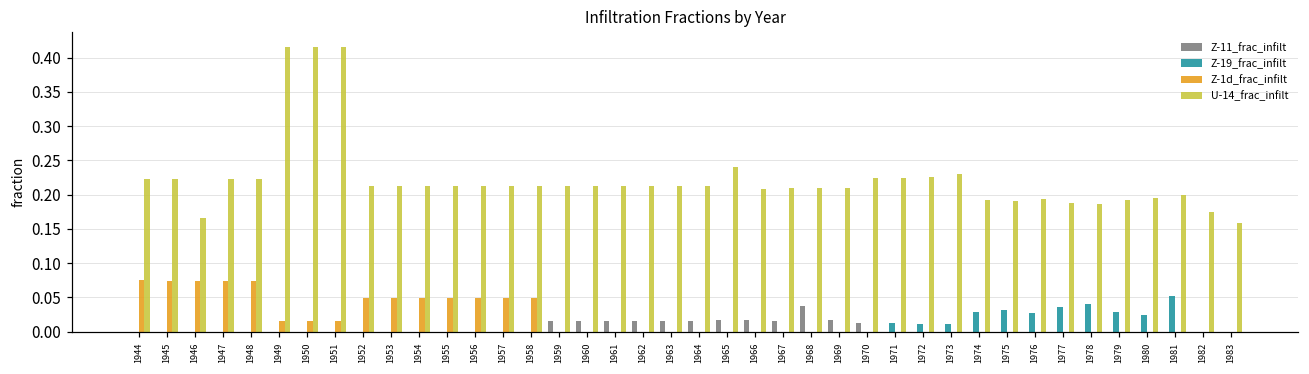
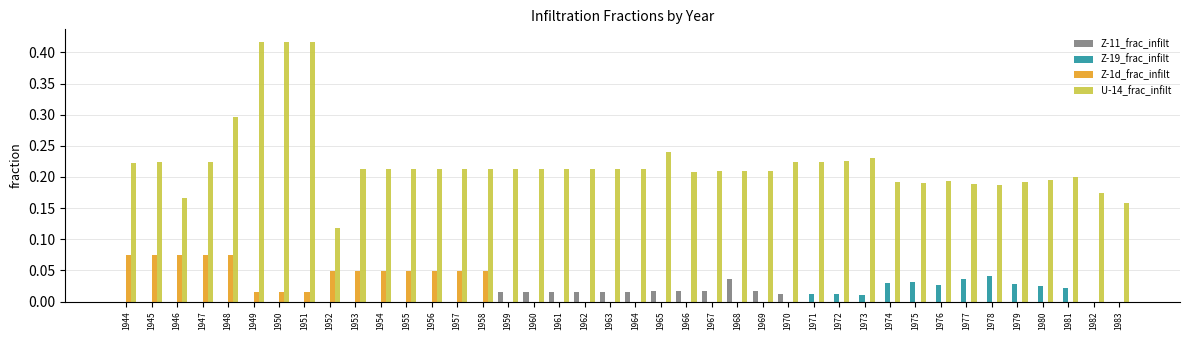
  {
    "Z-11_frac_infilt": {
      "1944": 0.00,
      "1945": 0.00,
      "1946": 0.00,
      "1947": 0.00,
      "1948": 0.00,
      "1949": 0.00,
      "1950": 0.00,
      "1951": 0.00,
      "1952": 0.00,
      "1953": 0.00,
      "1954": 0.00,
      "1955": 0.00,
      "1956": 0.00,
      "1957": 0.00,
      "1958": 0.00,
      "1959": 0.02,
      "1960": 0.02,
      "1961": 0.02,
      "1962": 0.02,
      "1963": 0.02,
      "1964": 0.02,
      "1965": 0.02,
      "1966": 0.02,
      "1967": 0.02,
      "1968": 0.04,
      "1969": 0.02,
      "1970": 0.01,
      "1971": 0.00,
      "1972": 0.00,
      "1973": 0.00,
      "1974": 0.00,
      "1975": 0.00,
      "1976": 0.00,
      "1977": 0.00,
      "1978": 0.00,
      "1979": 0.00,
      "1980": 0.00,
      "1981": 0.00,
      "1982": 0.00,
      "1983": 0.00
    },
    "Z-19_frac_infilt": {
      "1944": 0.00,
      "1945": 0.00,
      "1946": 0.00,
      "1947": 0.00,
      "1948": 0.00,
      "1949": 0.00,
      "1950": 0.00,
      "1951": 0.00,
      "1952": 0.00,
      "1953": 0.00,
      "1954": 0.00,
      "1955": 0.00,
      "1956": 0.00,
      "1957": 0.00,
      "1958": 0.00,
      "1959": 0.00,
      "1960": 0.00,
      "1961": 0.00,
      "1962": 0.00,
      "1963": 0.00,
      "1964": 0.00,
      "1965": 0.00,
      "1966": 0.00,
      "1967": 0.00,
      "1968": 0.00,
      "1969": 0.00,
      "1970": 0.00,
      "1971": 0.01,
      "1972": 0.01,
      "1973": 0.01,
      "1974": 0.03,
      "1975": 0.03,
      "1976": 0.03,
      "1977": 0.04,
      "1978": 0.04,
      "1979": 0.03,
      "1980": 0.02,
-     "1981": 0.05,
+     "1981": 0.02,
      "1982": 0.00,
      "1983": 0.00
    },
    "Z-1d_frac_infilt": {
      "1944": 0.07,
      "1945": 0.07,
      "1946": 0.07,
      "1947": 0.07,
      "1948": 0.07,
      "1949": 0.02,
      "1950": 0.02,
      "1951": 0.02,
      "1952": 0.05,
      "1953": 0.05,
      "1954": 0.05,
      "1955": 0.05,
      "1956": 0.05,
      "1957": 0.05,
      "1958": 0.05,
      "1959": 0.00,
      "1960": 0.00,
      "1961": 0.00,
      "1962": 0.00,
      "1963": 0.00,
      "1964": 0.00,
      "1965": 0.00,
      "1966": 0.00,
      "1967": 0.00,
      "1968": 0.00,
      "1969": 0.00,
      "1970": 0.00,
      "1971": 0.00,
      "1972": 0.00,
      "1973": 0.00,
      "1974": 0.00,
      "1975": 0.00,
      "1976": 0.00,
      "1977": 0.00,
      "1978": 0.00,
      "1979": 0.00,
      "1980": 0.00,
      "1981": 0.00,
      "1982": 0.00,
      "1983": 0.00
    },
    "U-14_frac_infilt": {
      "1944": 0.22,
      "1945": 0.22,
      "1946": 0.17,
      "1947": 0.22,
-     "1948": 0.22,
+     "1948": 0.30,
      "1949": 0.42,
      "1950": 0.42,
      "1951": 0.42,
-     "1952": 0.21,
+     "1952": 0.12,
      "1953": 0.21,
      "1954": 0.21,
      "1955": 0.21,
      "1956": 0.21,
      "1957": 0.21,
      "1958": 0.21,
      "1959": 0.21,
      "1960": 0.21,
      "1961": 0.21,
      "1962": 0.21,
      "1963": 0.21,
      "1964": 0.21,
      "1965": 0.24,
      "1966": 0.21,
      "1967": 0.21,
      "1968": 0.21,
      "1969": 0.21,
      "1970": 0.22,
      "1971": 0.22,
      "1972": 0.23,
      "1973": 0.23,
      "1974": 0.19,
      "1975": 0.19,
      "1976": 0.19,
      "1977": 0.19,
      "1978": 0.19,
      "1979": 0.19,
      "1980": 0.20,
      "1981": 0.20,
      "1982": 0.17,
      "1983": 0.16
    }
  }
